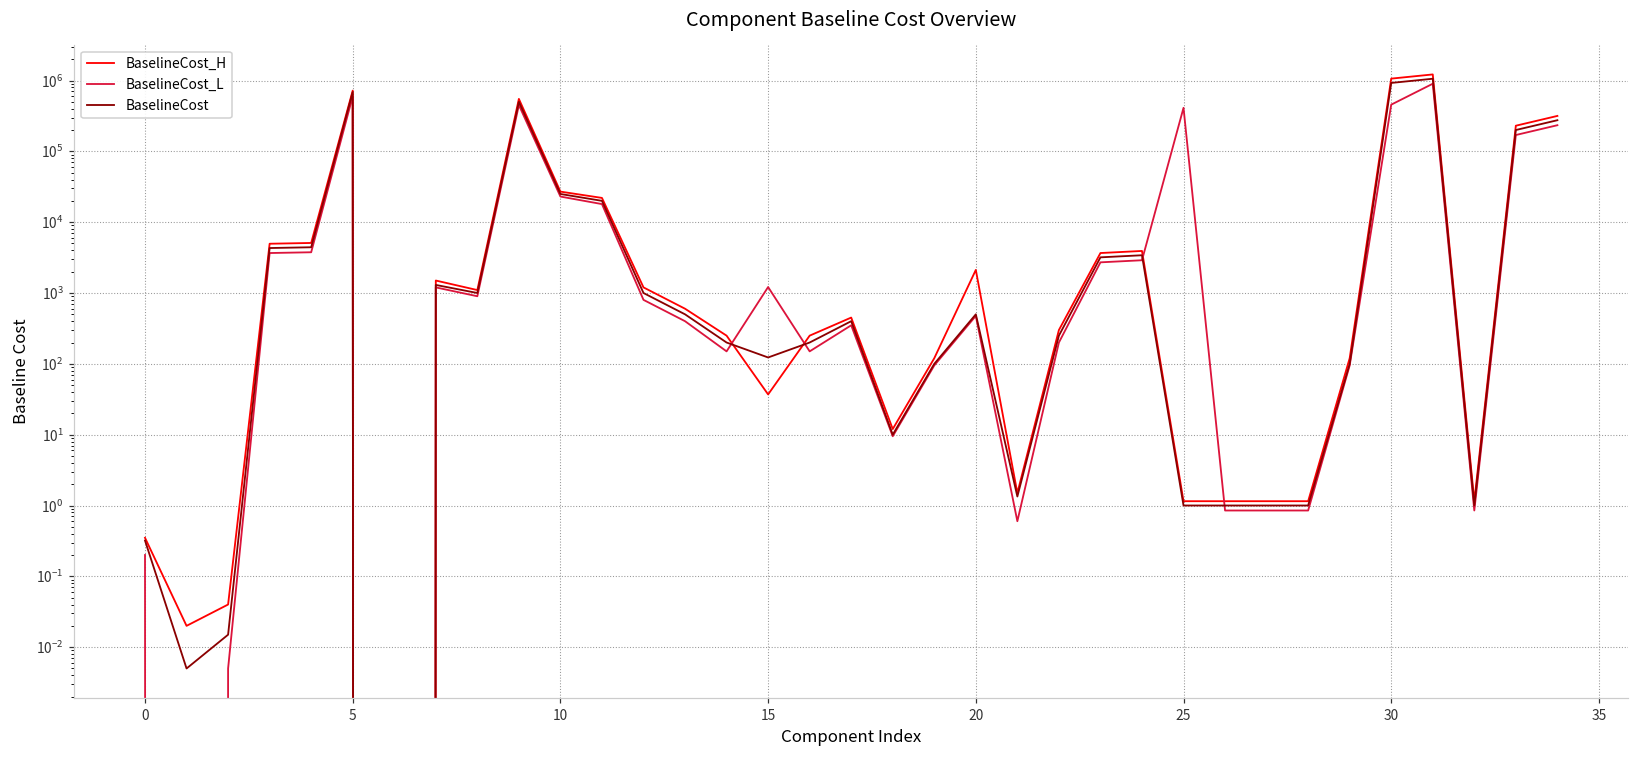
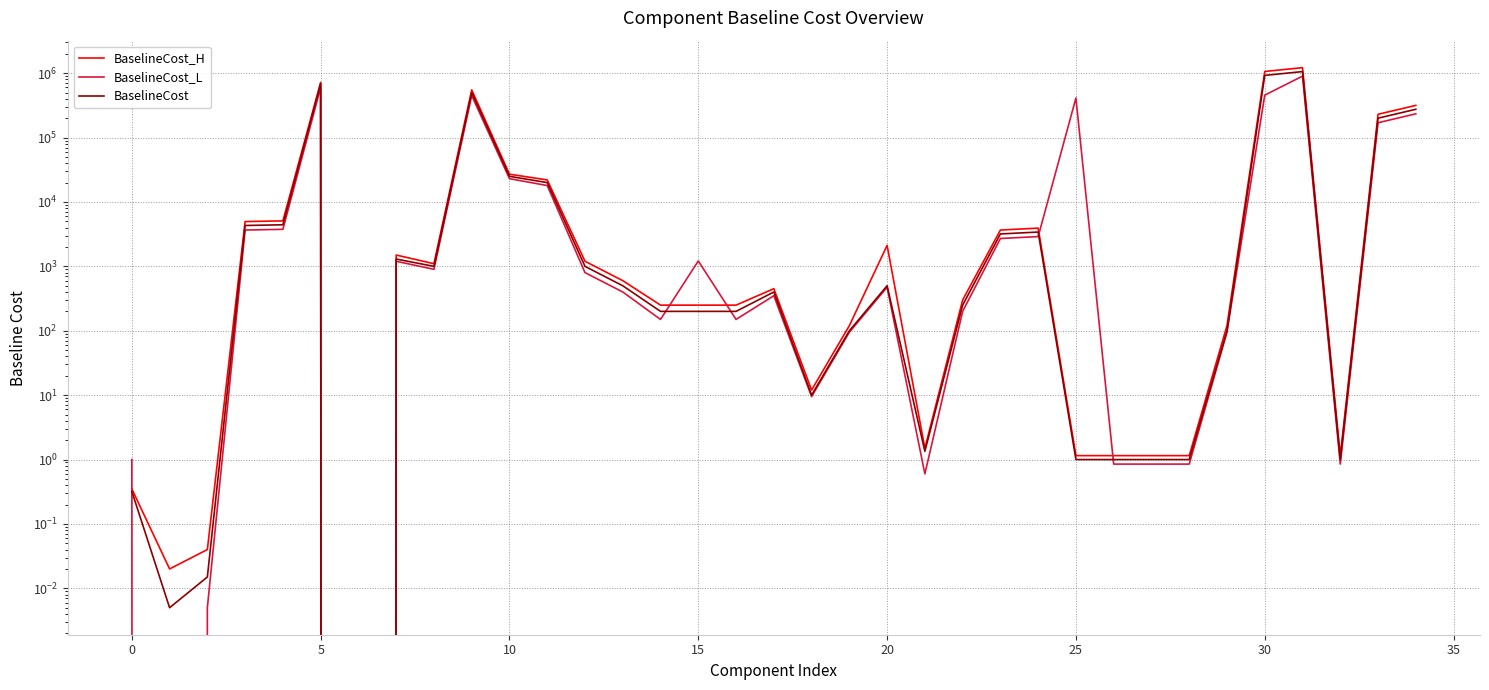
  {
    "BaselineCost_H": {
-     "15": 40,
+     "15": 250,
      "20": 2100,
      "25": 1.2,
      "30": 1100000
    },
    "BaselineCost_L": {
-     "0": 0.2,
+     "0": 1.0,
      "5": 600000,
      "15": 1200,
      "25": 400000,
      "30": 500000
    },
    "BaselineCost": {
-     "15": 120,
+     "15": 200,
      "25": 1,
      "30": 900000
    }
  }
